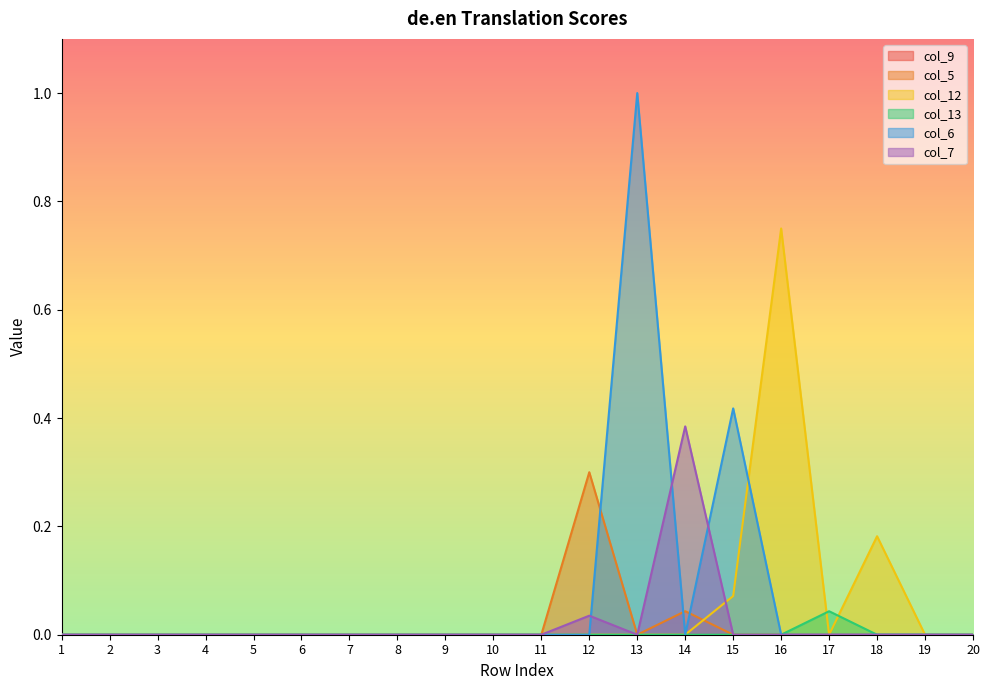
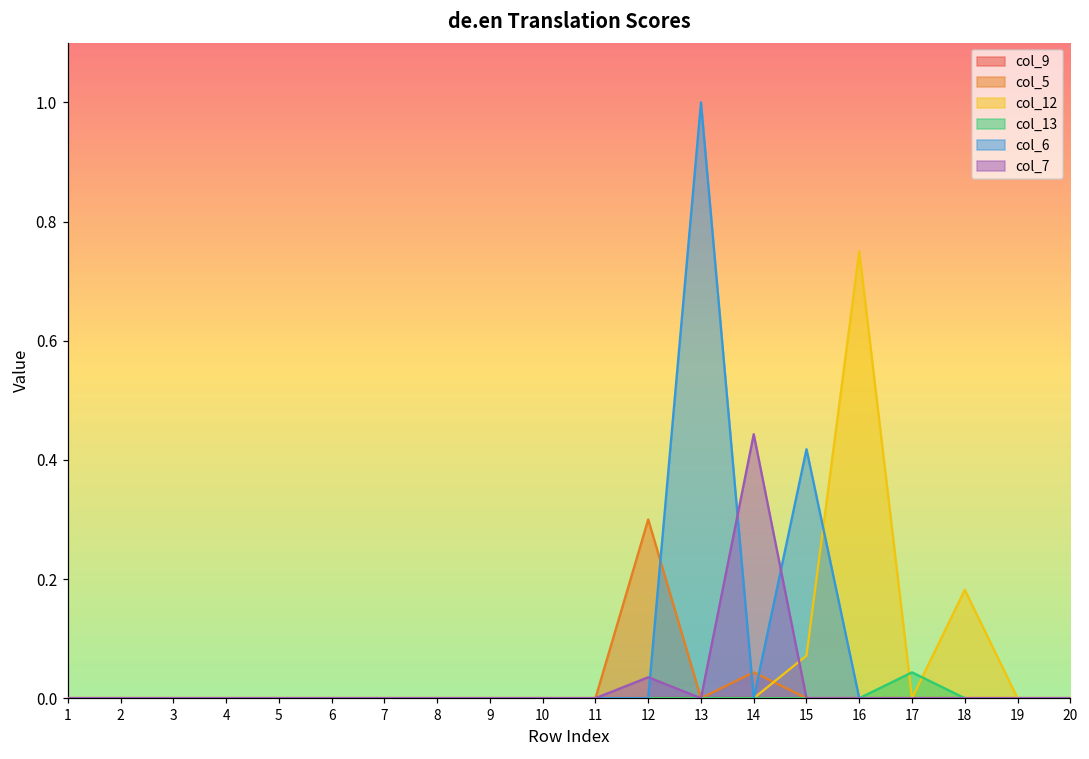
  {
    "col_13": {
      "17": 0.04
    },
    "col_6": {
      "13": 1.00,
      "15": 0.42
    },
    "col_7": {
      "12": 0.04,
-     "14": 0.38
+     "14": 0.44
    }
  }
